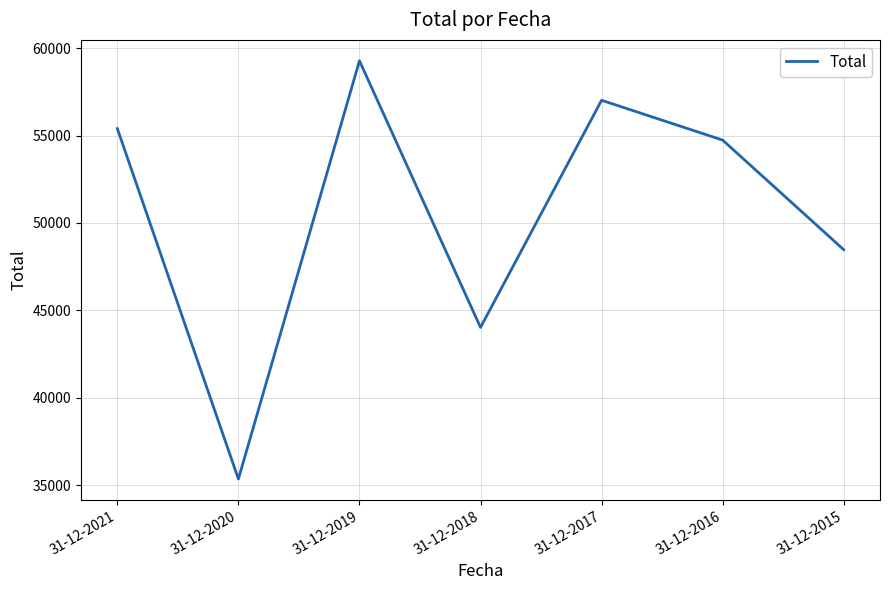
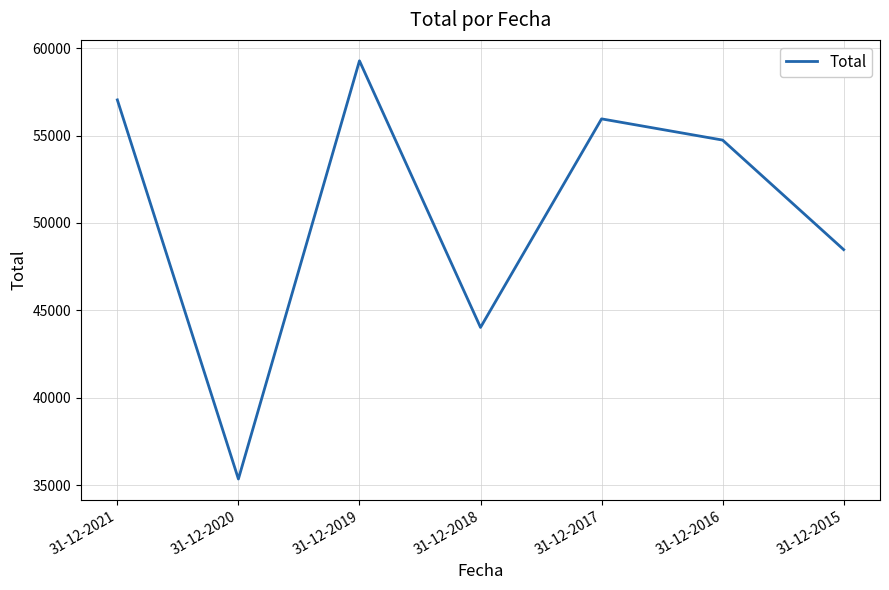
  {
-   "31-12-2021": 55400,
+   "31-12-2021": 57000,
    "31-12-2020": 35400,
    "31-12-2019": 59300,
    "31-12-2018": 44000,
-   "31-12-2017": 57000,
+   "31-12-2017": 56000,
    "31-12-2016": 54700,
    "31-12-2015": 48500
  }
